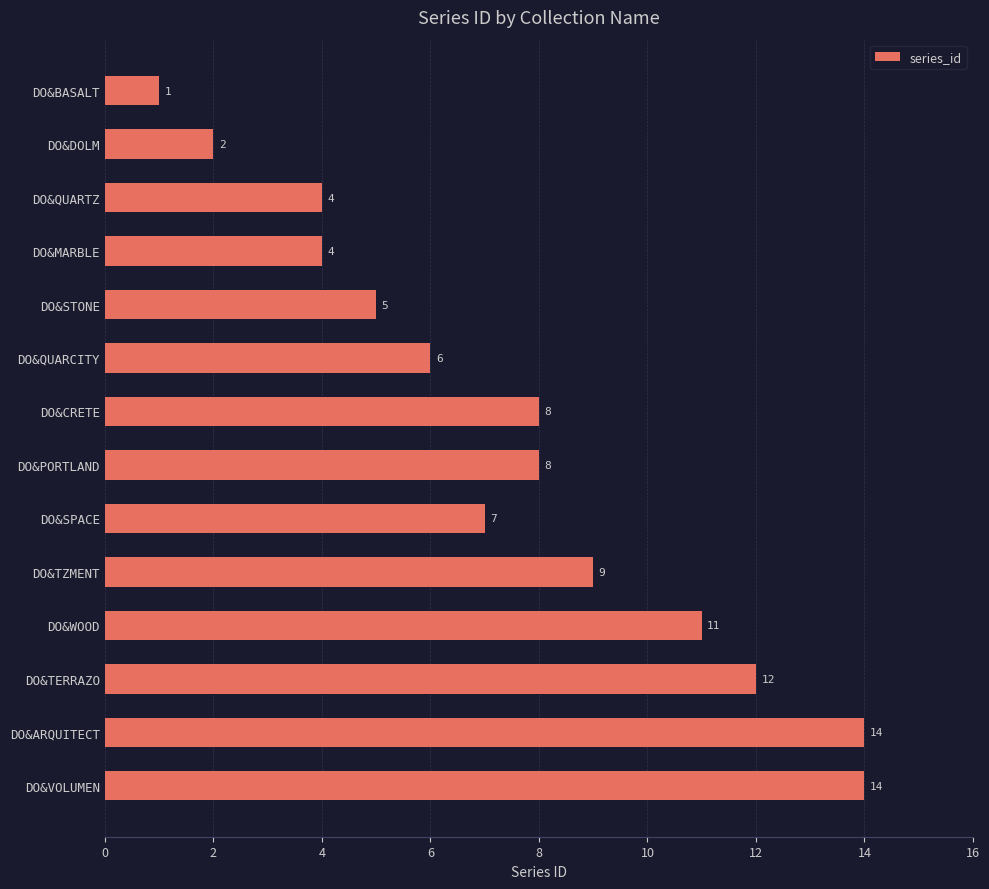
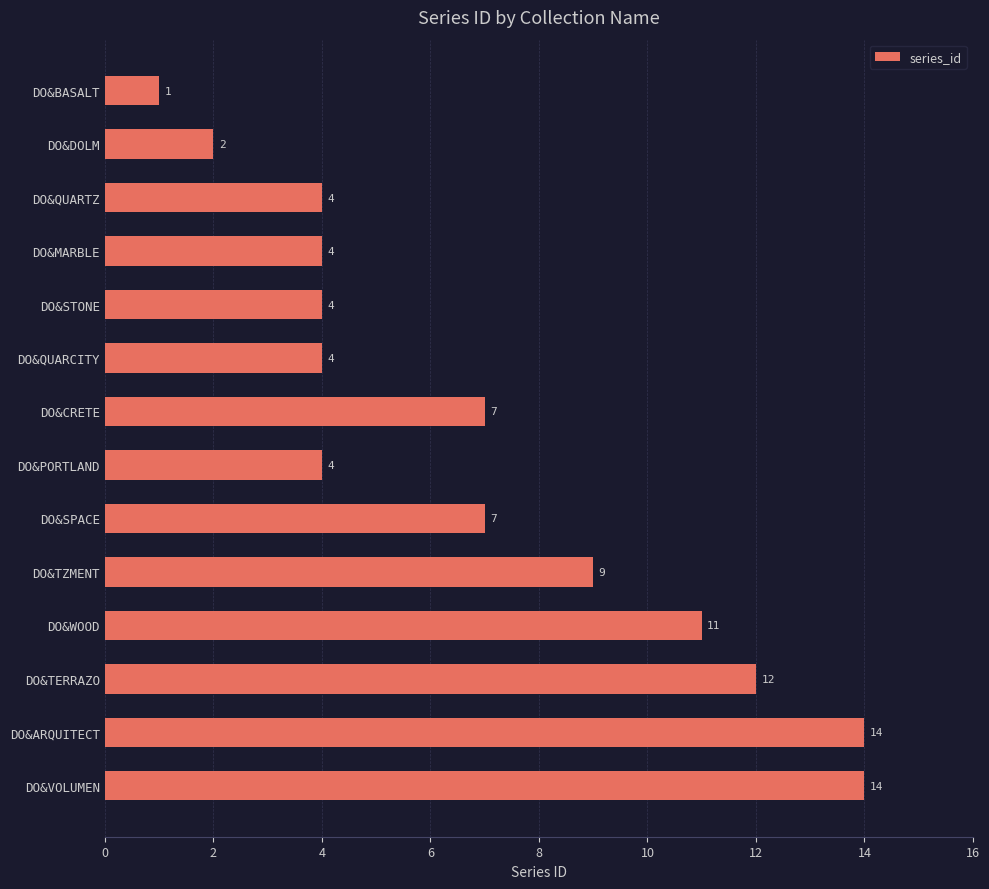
  {
    "DO&BASALT": 1,
    "DO&DOLM": 2,
    "DO&QUARTZ": 4,
    "DO&MARBLE": 4,
-   "DO&STONE": 5,
-   "DO&QUARCITY": 6,
-   "DO&CRETE": 8,
-   "DO&PORTLAND": 8,
+   "DO&STONE": 4,
+   "DO&QUARCITY": 4,
+   "DO&CRETE": 7,
+   "DO&PORTLAND": 4,
    "DO&SPACE": 7,
    "DO&TZMENT": 9,
    "DO&WOOD": 11,
    "DO&TERRAZO": 12,
    "DO&ARQUITECT": 14,
    "DO&VOLUMEN": 14
  }
